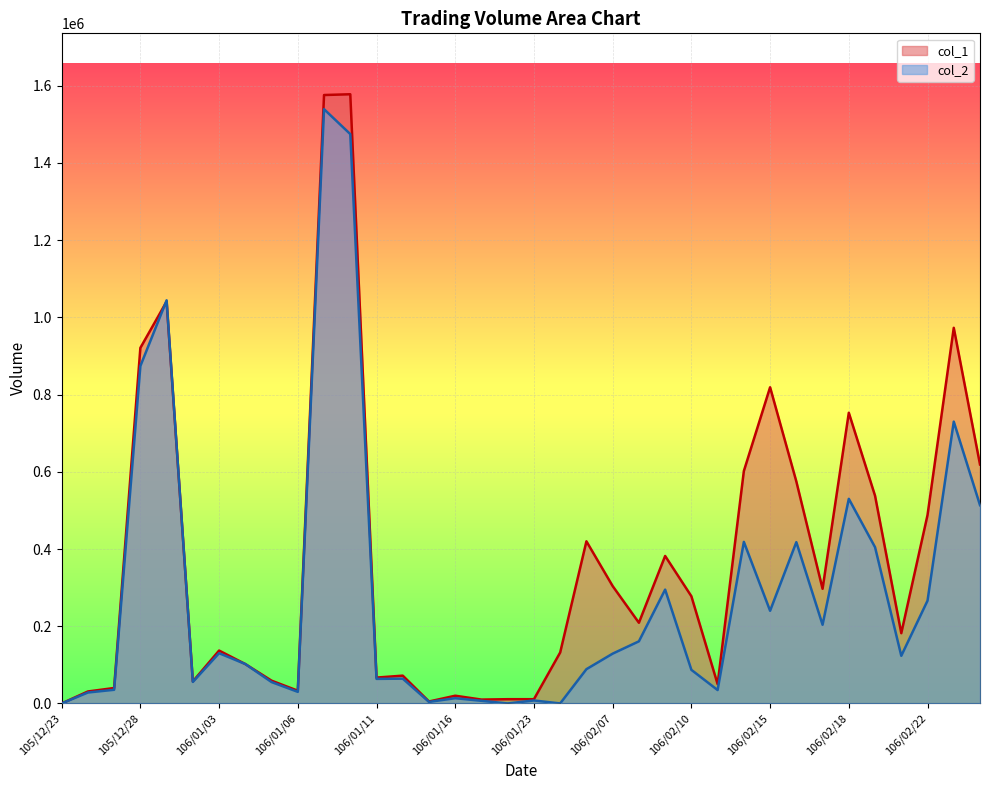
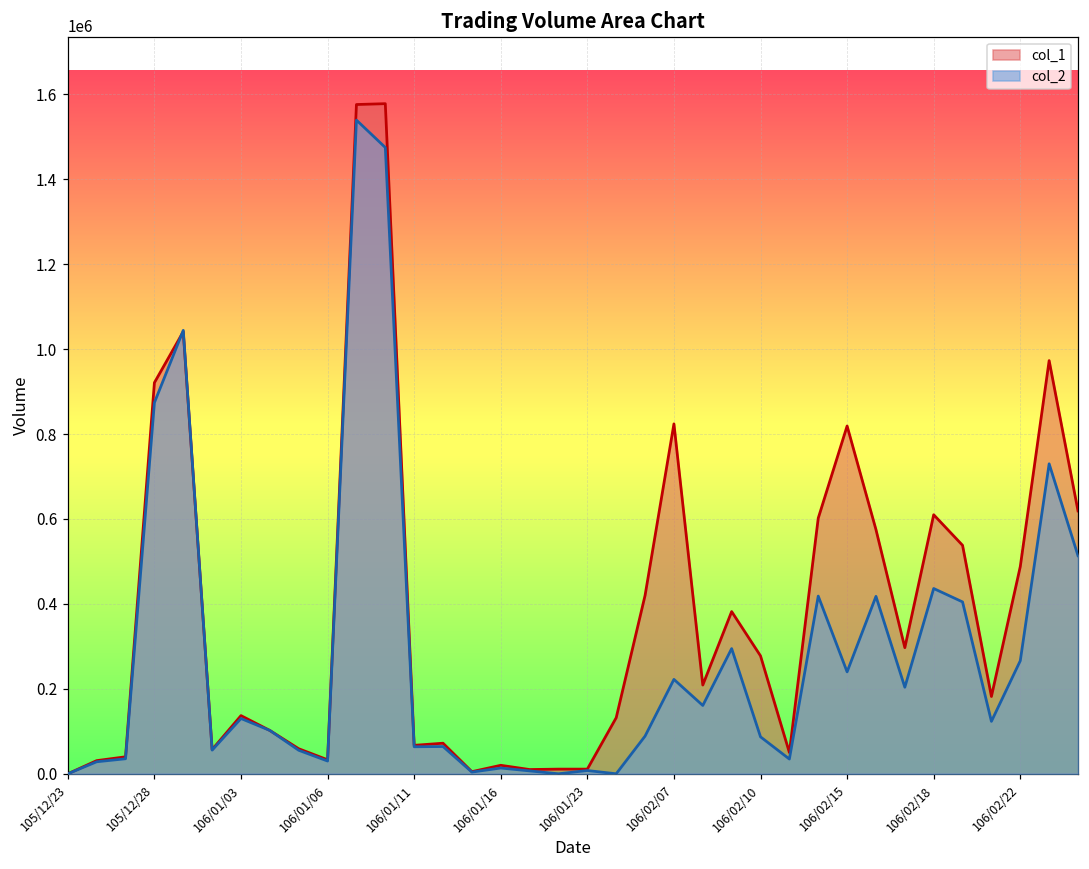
  {
    "col_1": {
      "105/12/28": 920000,
      "106/01/03": 140000,
-     "106/02/07": 300000,
+     "106/02/07": 820000,
      "106/02/10": 280000,
      "106/02/15": 820000,
-     "106/02/18": 750000,
+     "106/02/18": 610000,
      "106/02/22": 490000
    },
    "col_2": {
      "105/12/28": 870000,
      "106/01/03": 130000,
-     "106/02/07": 130000,
+     "106/02/07": 220000,
      "106/02/10": 90000,
      "106/02/15": 240000,
-     "106/02/18": 530000,
+     "106/02/18": 440000,
      "106/02/22": 270000
    }
  }
